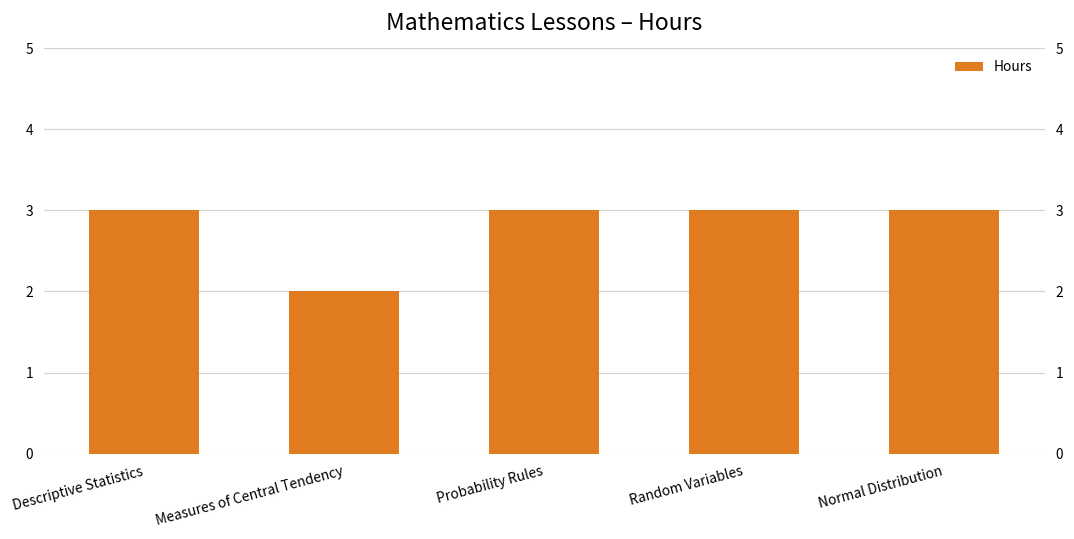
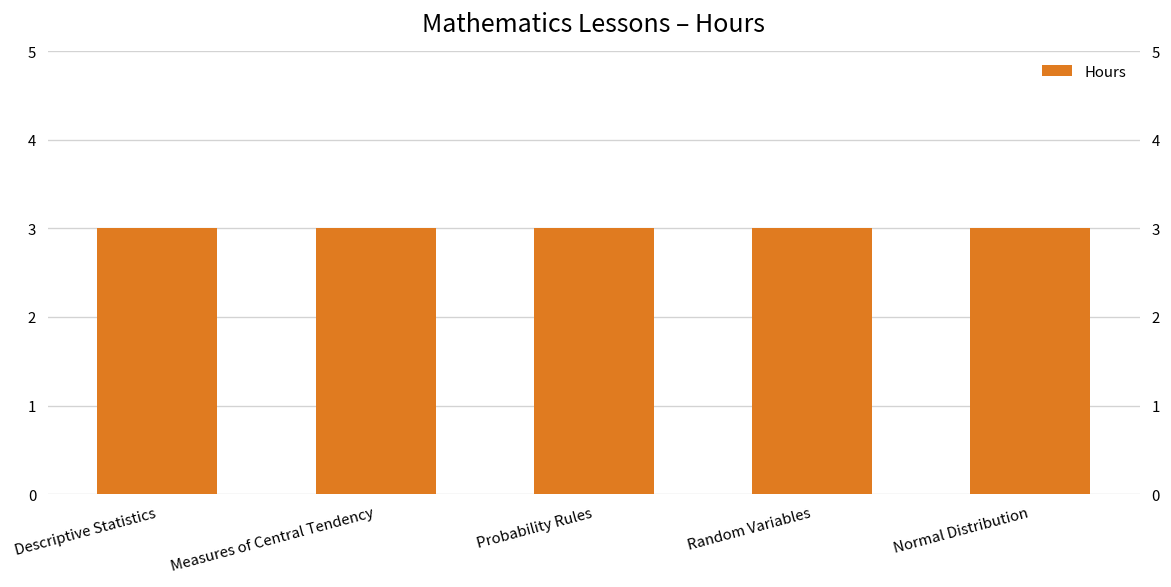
  {
    "Descriptive Statistics": 3,
-   "Measures of Central Tendency": 2,
+   "Measures of Central Tendency": 3,
    "Probability Rules": 3,
    "Random Variables": 3,
    "Normal Distribution": 3
  }
